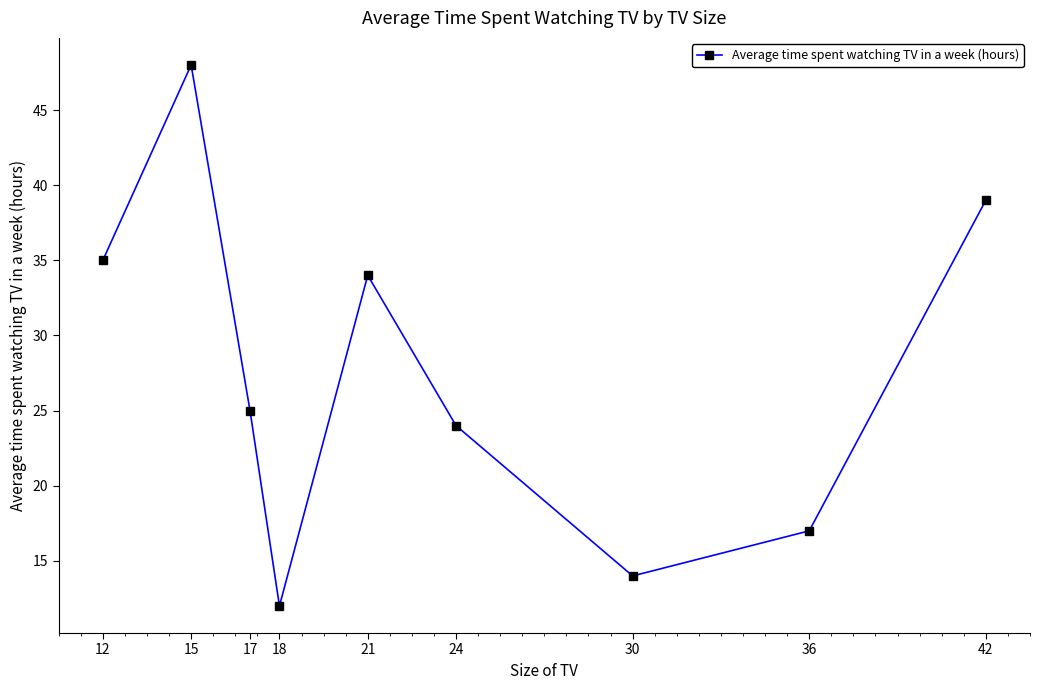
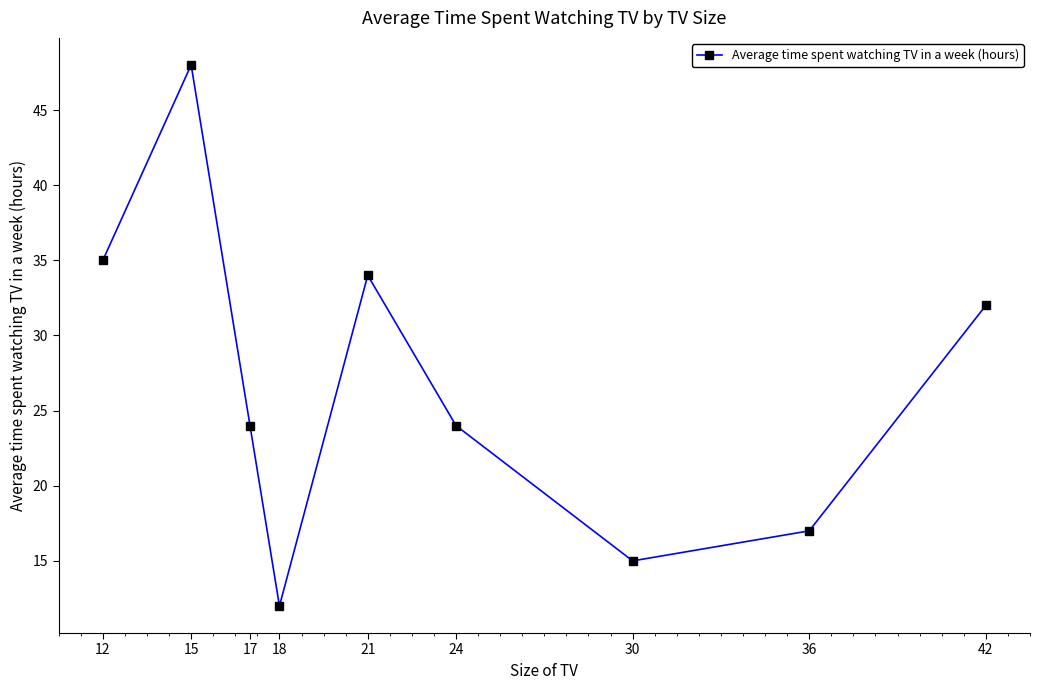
  {
    "12": 35,
    "15": 48,
-   "17": 25,
+   "17": 24,
    "18": 12,
    "21": 34,
    "24": 24,
-   "30": 14,
+   "30": 15,
    "36": 17,
-   "42": 39
+   "42": 32
  }
